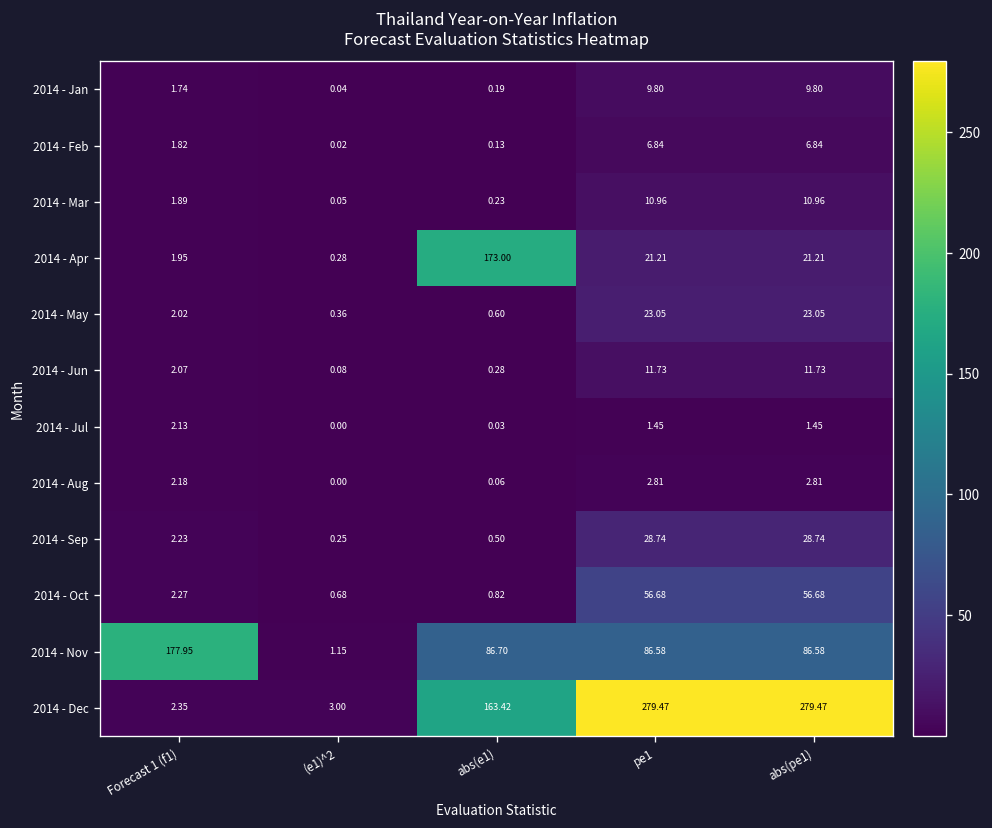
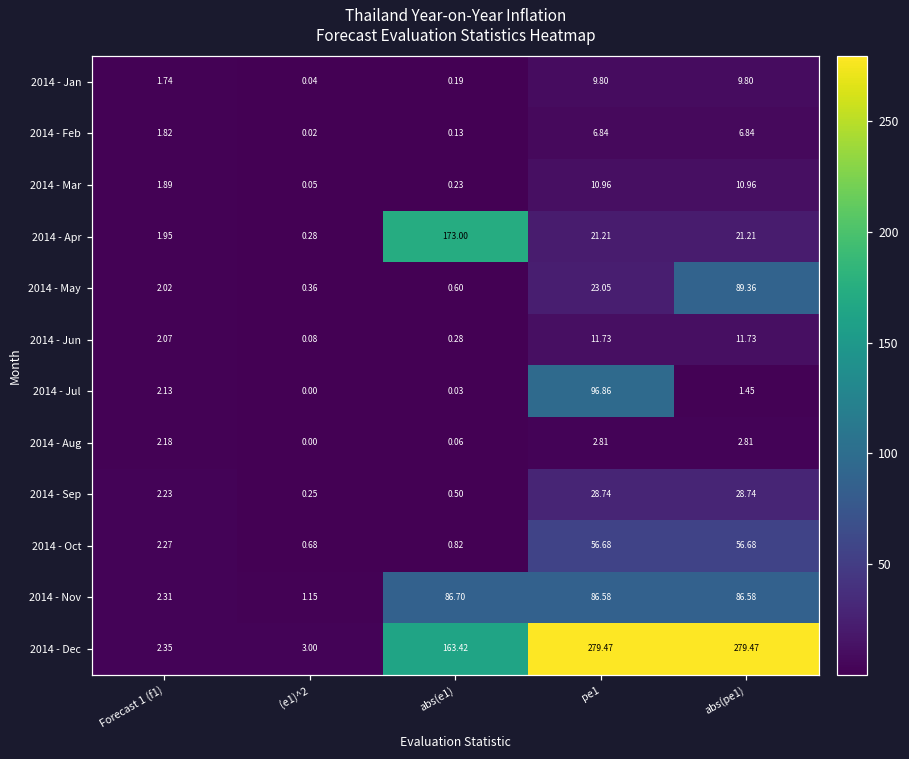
  {
    "2014 - Jan": {
      "Forecast 1 (f1)": 1.74,
      "(e1)^2": 0.04,
      "abs(e1)": 0.19,
      "pe1": 9.80,
      "abs(pe1)": 9.80
    },
    "2014 - Feb": {
      "Forecast 1 (f1)": 1.82,
      "(e1)^2": 0.02,
      "abs(e1)": 0.13,
      "pe1": 6.84,
      "abs(pe1)": 6.84
    },
    "2014 - Mar": {
      "Forecast 1 (f1)": 1.89,
      "(e1)^2": 0.05,
      "abs(e1)": 0.23,
      "pe1": 10.96,
      "abs(pe1)": 10.96
    },
    "2014 - Apr": {
      "Forecast 1 (f1)": 1.95,
      "(e1)^2": 0.28,
      "abs(e1)": 173.00,
      "pe1": 21.21,
      "abs(pe1)": 21.21
    },
    "2014 - May": {
      "Forecast 1 (f1)": 2.02,
      "(e1)^2": 0.36,
      "abs(e1)": 0.60,
      "pe1": 23.05,
-     "abs(pe1)": 23.05
+     "abs(pe1)": 89.36
    },
    "2014 - Jun": {
      "Forecast 1 (f1)": 2.07,
      "(e1)^2": 0.08,
      "abs(e1)": 0.28,
      "pe1": 11.73,
      "abs(pe1)": 11.73
    },
    "2014 - Jul": {
      "Forecast 1 (f1)": 2.13,
      "(e1)^2": 0.00,
      "abs(e1)": 0.03,
-     "pe1": 1.45,
+     "pe1": 96.86,
      "abs(pe1)": 1.45
    },
    "2014 - Aug": {
      "Forecast 1 (f1)": 2.18,
      "(e1)^2": 0.00,
      "abs(e1)": 0.06,
      "pe1": 2.81,
      "abs(pe1)": 2.81
    },
    "2014 - Sep": {
      "Forecast 1 (f1)": 2.23,
      "(e1)^2": 0.25,
      "abs(e1)": 0.50,
      "pe1": 28.74,
      "abs(pe1)": 28.74
    },
    "2014 - Oct": {
      "Forecast 1 (f1)": 2.27,
      "(e1)^2": 0.68,
      "abs(e1)": 0.82,
      "pe1": 56.68,
      "abs(pe1)": 56.68
    },
    "2014 - Nov": {
-     "Forecast 1 (f1)": 177.95,
+     "Forecast 1 (f1)": 2.31,
      "(e1)^2": 1.15,
      "abs(e1)": 86.70,
      "pe1": 86.58,
      "abs(pe1)": 86.58
    },
    "2014 - Dec": {
      "Forecast 1 (f1)": 2.35,
      "(e1)^2": 3.00,
      "abs(e1)": 163.42,
      "pe1": 279.47,
      "abs(pe1)": 279.47
    }
  }
